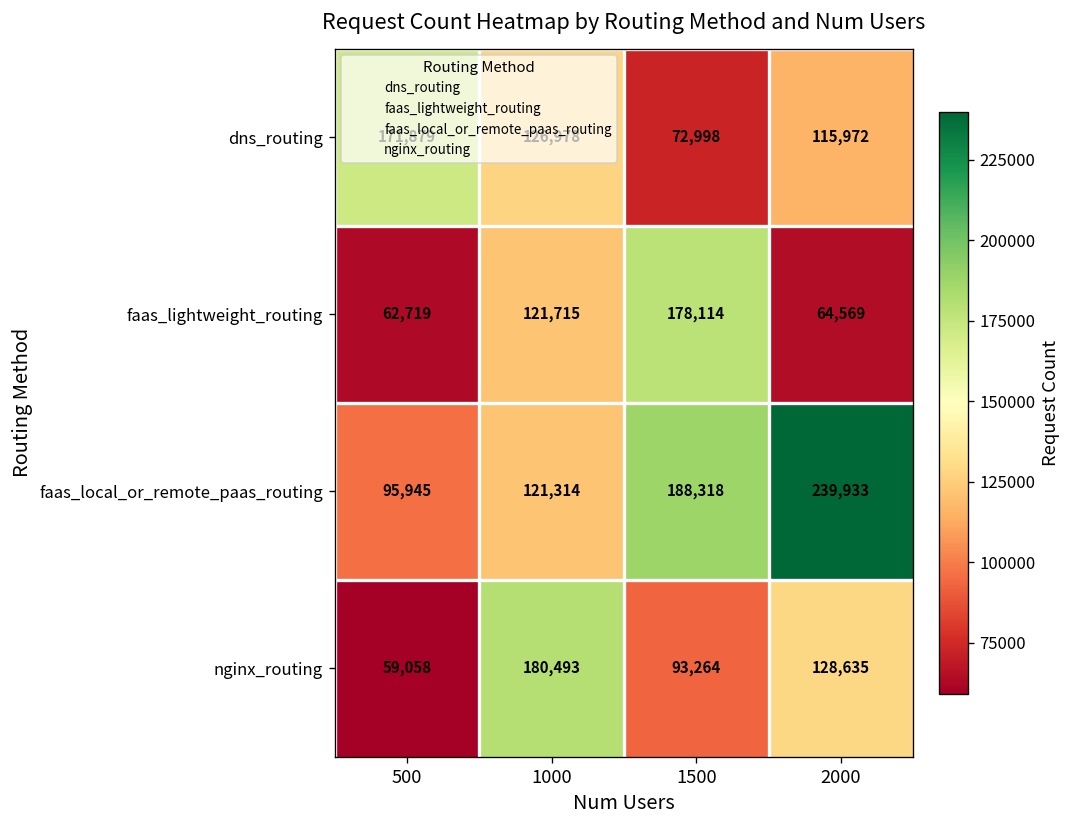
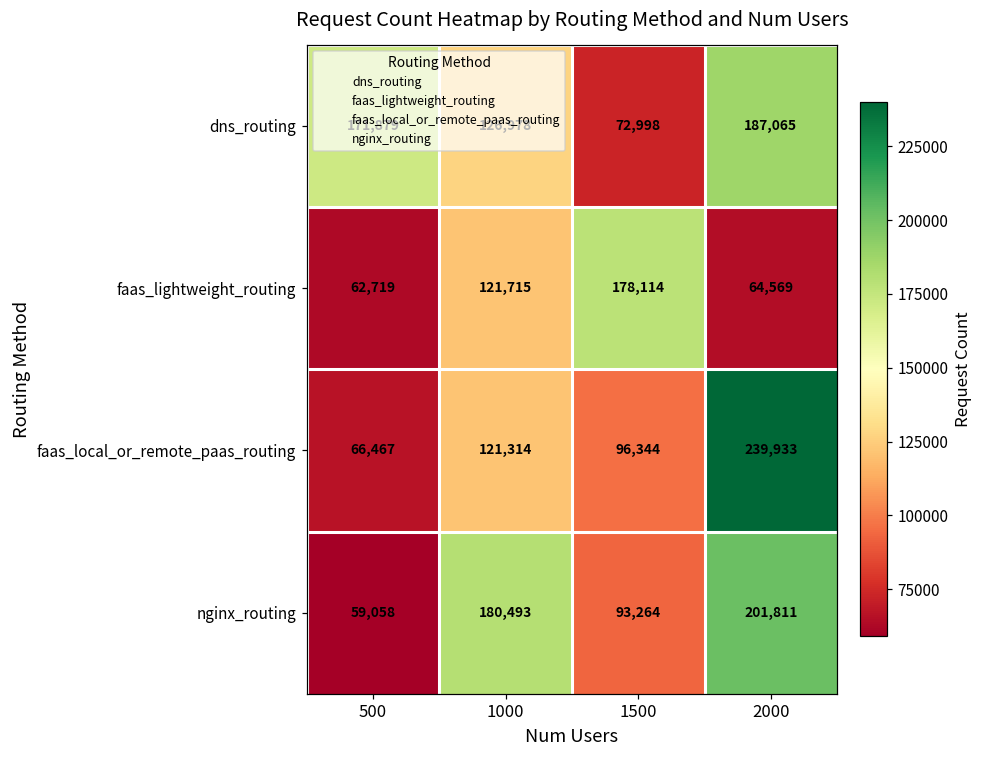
  {
    "dns_routing": {
      "1500": "72,998",
-     "2000": "115,972"
+     "2000": "187,065"
    },
    "faas_lightweight_routing": {
      "500": "62,719",
      "1000": "121,715",
      "1500": "178,114",
      "2000": "64,569"
    },
    "faas_local_or_remote_paas_routing": {
-     "500": "95,945",
+     "500": "66,467",
      "1000": "121,314",
-     "1500": "188,318",
+     "1500": "96,344",
      "2000": "239,933"
    },
    "nginx_routing": {
      "500": "59,058",
      "1000": "180,493",
      "1500": "93,264",
-     "2000": "128,635"
+     "2000": "201,811"
    }
  }
